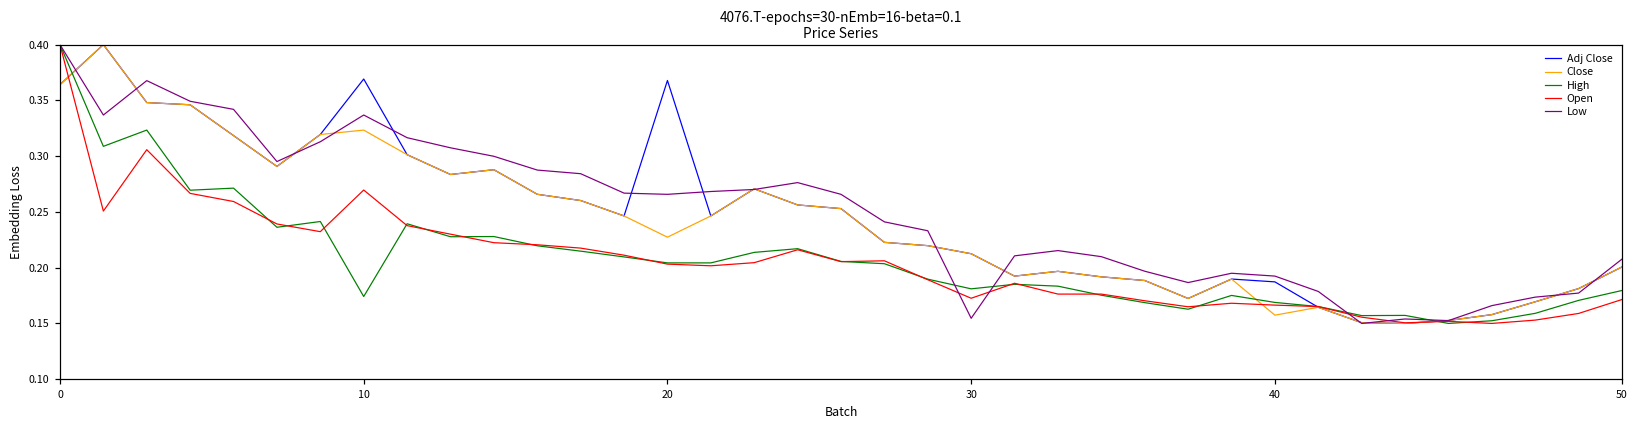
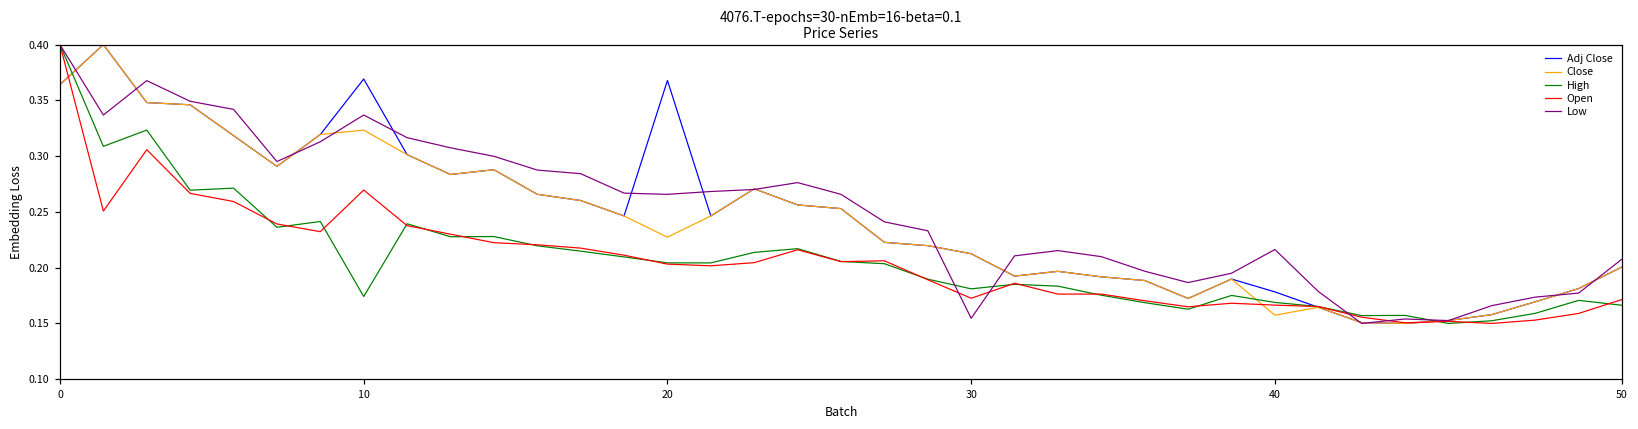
  {
    "Adj Close": {
      "10": 0.369,
      "20": 0.368,
-     "40": 0.187
+     "40": 0.178
    },
    "Close": {
      "10": 0.323,
      "20": 0.227,
      "40": 0.157
    },
    "High": {
      "10": 0.174,
      "30": 0.181,
-     "50": 0.180
+     "50": 0.166
    },
    "Open": {
      "10": 0.270,
      "30": 0.173,
      "50": 0.171
    },
    "Low": {
      "10": 0.337,
      "20": 0.266,
      "30": 0.155,
-     "40": 0.192,
+     "40": 0.216,
      "50": 0.208
    }
  }
